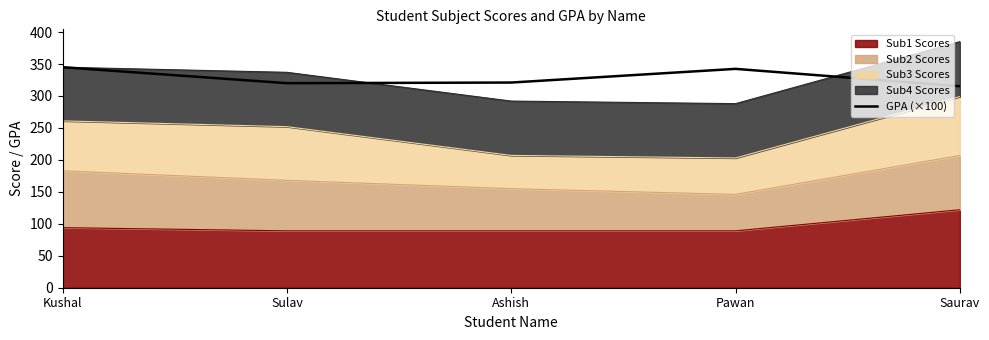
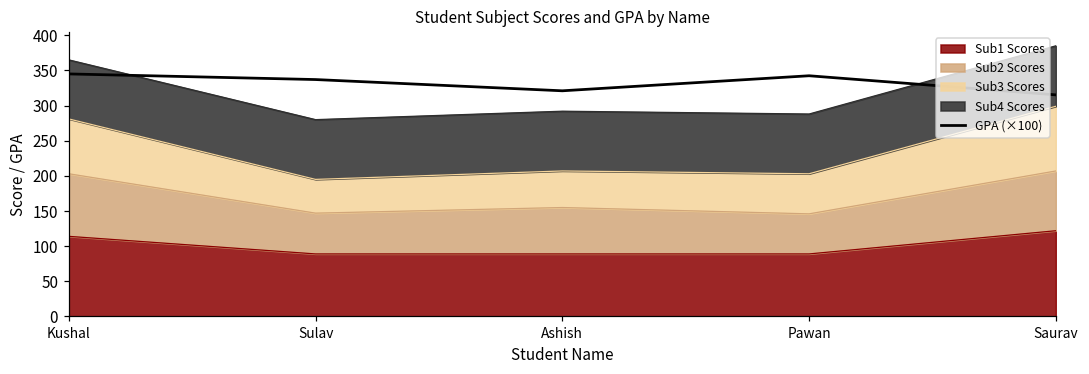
  {
    "Sub1 Scores": {
-     "Kushal": 90,
+     "Kushal": 110,
      "Sulav": 90,
      "Ashish": 90,
      "Pawan": 90,
      "Saurav": 120
    },
    "Sub2 Scores": {
      "Kushal": 90,
-     "Sulav": 80
+     "Sulav": 60
    },
    "Sub3 Scores": {
      "Kushal": 80,
-     "Sulav": 80
+     "Sulav": 50
    },
    "Sub4 Scores": {
      "Sulav": 90
    },
    "GPA (×100)": {
-     "Sulav": 320,
+     "Sulav": 340,
      "Ashish": 320,
      "Pawan": 340,
      "Saurav": 320
    }
  }
